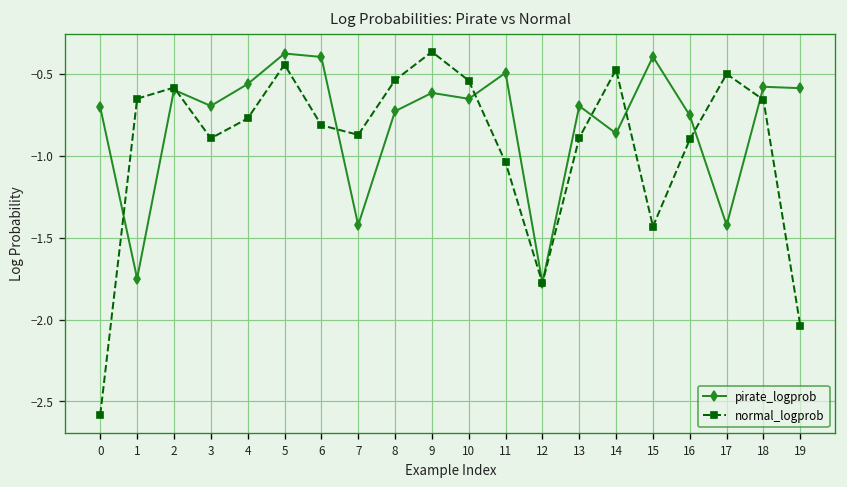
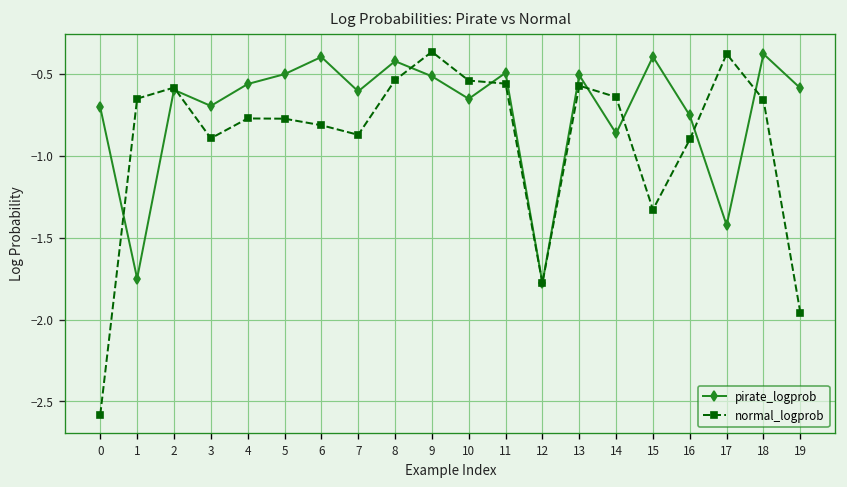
  {
    "pirate_logprob": {
      "0": -0.71,
      "1": -1.75,
      "3": -0.70,
      "4": -0.56,
-     "5": -0.38,
+     "5": -0.50,
      "6": -0.40,
-     "7": -1.42,
-     "8": -0.73,
-     "9": -0.62,
+     "7": -0.61,
+     "8": -0.42,
+     "9": -0.52,
      "10": -0.65,
      "11": -0.49,
-     "13": -0.70,
+     "13": -0.51,
      "14": -0.86,
      "15": -0.40,
      "16": -0.75,
      "17": -1.42,
-     "18": -0.58,
+     "18": -0.38,
      "19": -0.59
    },
    "normal_logprob": {
      "0": -2.58,
      "1": -0.65,
      "3": -0.89,
      "4": -0.77,
-     "5": -0.44,
+     "5": -0.77,
      "6": -0.81,
      "7": -0.87,
      "8": -0.54,
      "9": -0.37,
      "10": -0.54,
-     "11": -1.04,
-     "13": -0.89,
-     "14": -0.47,
-     "15": -1.43,
+     "11": -0.56,
+     "13": -0.57,
+     "14": -0.64,
+     "15": -1.33,
      "16": -0.90,
-     "17": -0.50,
+     "17": -0.38,
      "18": -0.66,
-     "19": -2.04
+     "19": -1.96
    }
  }
